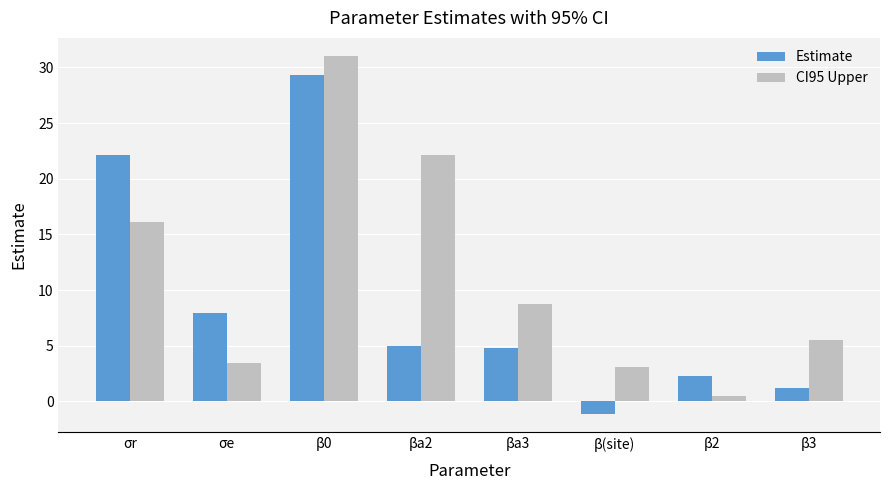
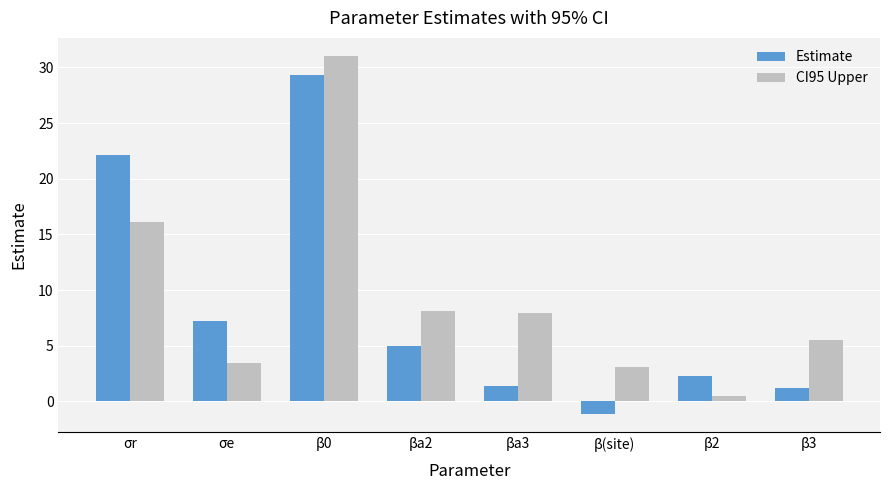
  {
    "Estimate": {
      "σr": 22.2,
-     "σe": 8.0,
+     "σe": 7.2,
      "β0": 29.4,
      "βa2": 4.9,
-     "βa3": 4.8,
+     "βa3": 1.4,
      "β(site)": -1.2,
      "β2": 2.3,
      "β3": 1.2
    },
    "CI95 Upper": {
      "σr": 16.1,
      "σe": 3.4,
      "β0": 31.0,
-     "βa2": 22.1,
-     "βa3": 8.7,
+     "βa2": 8.1,
+     "βa3": 7.9,
      "β(site)": 3.1,
      "β2": 0.4,
      "β3": 5.5
    }
  }
